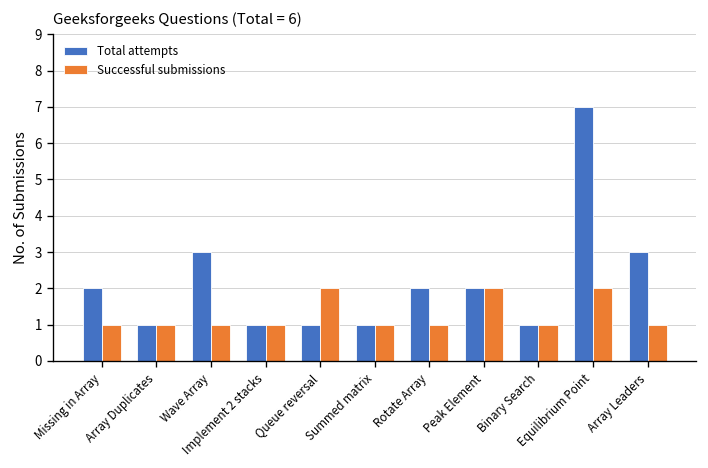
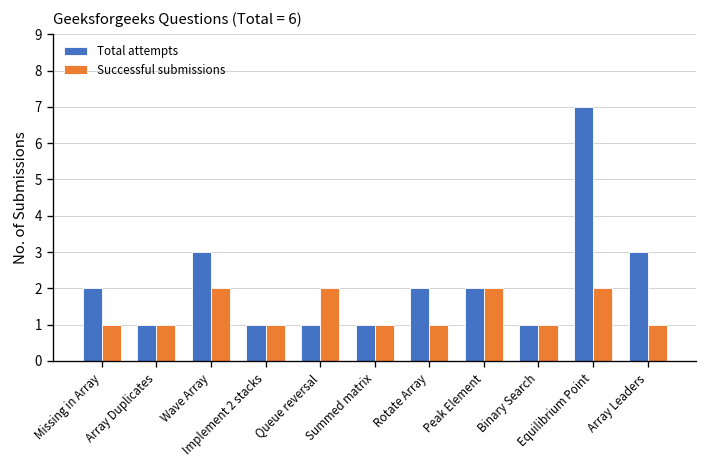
  {
    "Total attempts": {
      "Missing in Array": 2,
      "Array Duplicates": 1,
      "Wave Array": 3,
      "Implement 2 stacks": 1,
      "Queue reversal": 1,
      "Summed matrix": 1,
      "Rotate Array": 2,
      "Peak Element": 2,
      "Binary Search": 1,
      "Equilibrium Point": 7,
      "Array Leaders": 3
    },
    "Successful submissions": {
      "Missing in Array": 1,
      "Array Duplicates": 1,
-     "Wave Array": 1,
+     "Wave Array": 2,
      "Implement 2 stacks": 1,
      "Queue reversal": 2,
      "Summed matrix": 1,
      "Rotate Array": 1,
      "Peak Element": 2,
      "Binary Search": 1,
      "Equilibrium Point": 2,
      "Array Leaders": 1
    }
  }
